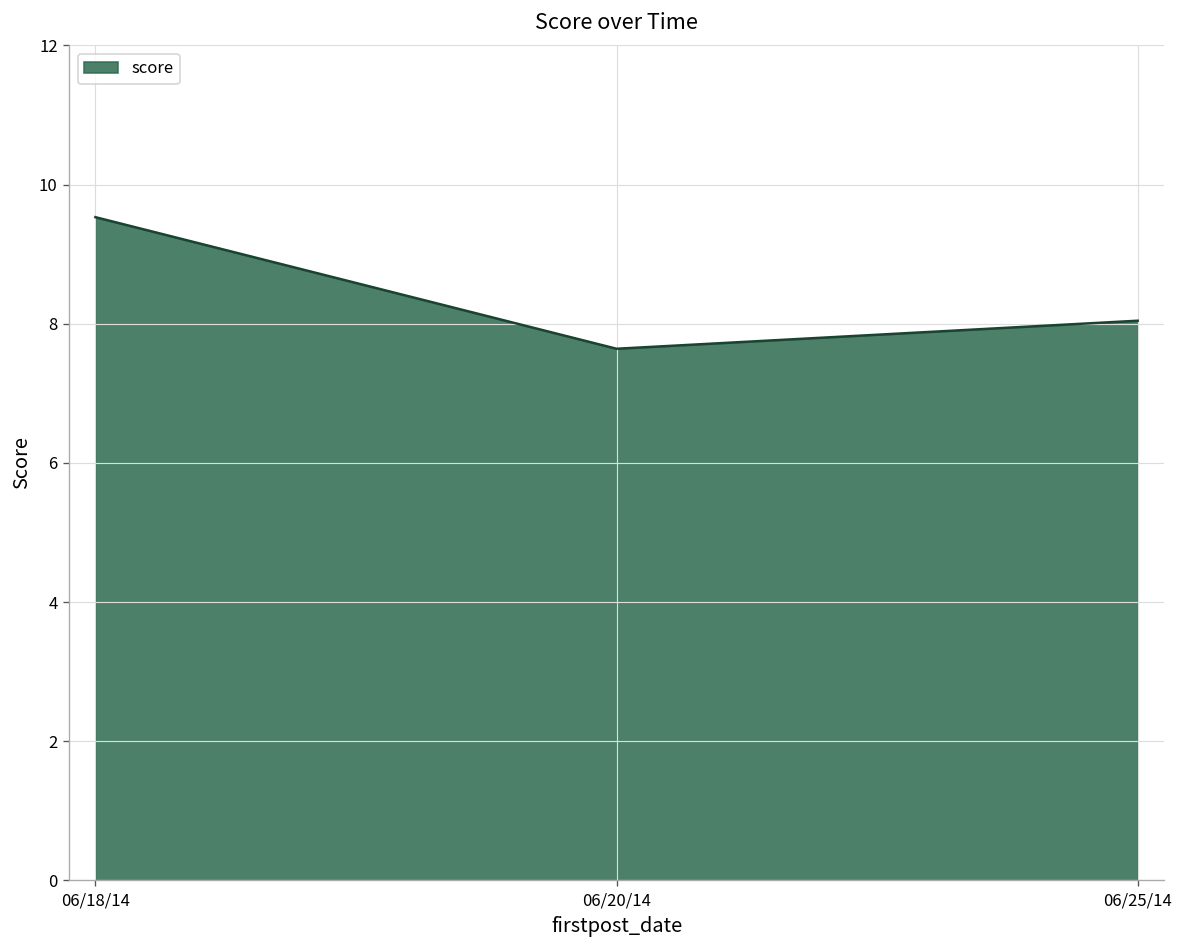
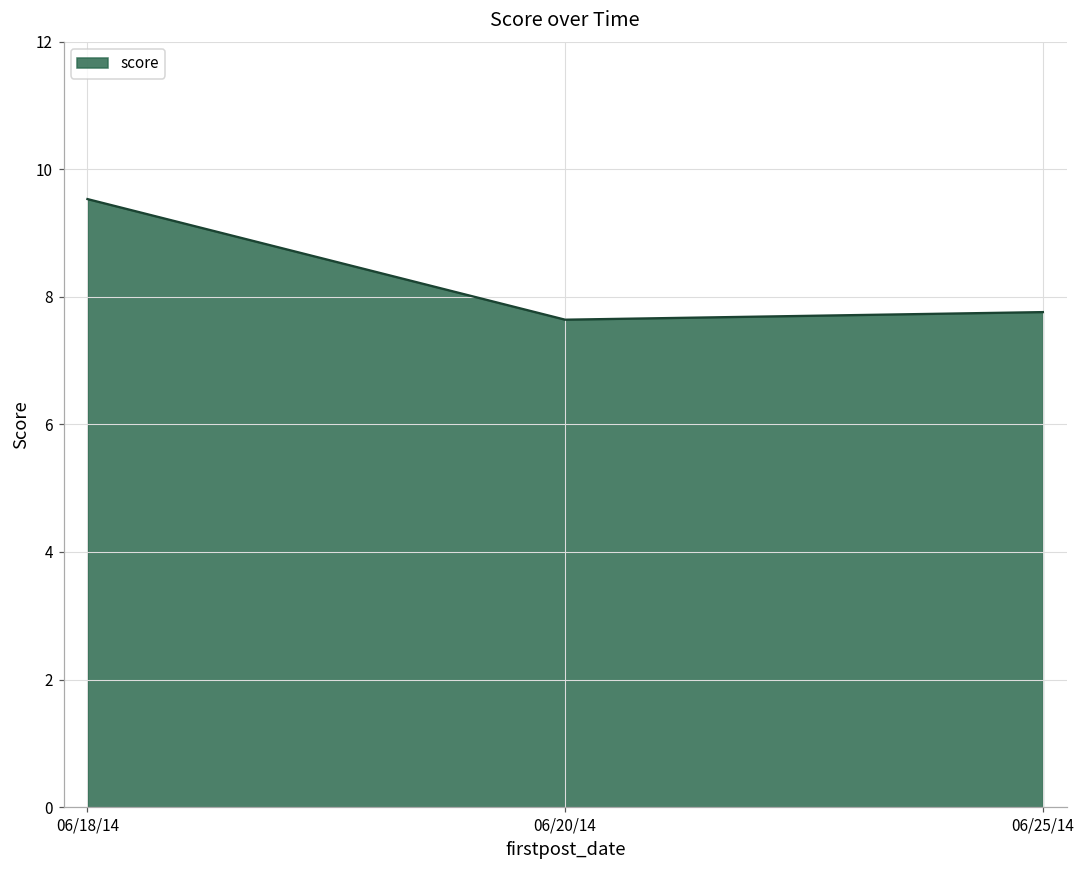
  {
    "06/18/14": 9.5,
    "06/20/14": 7.6,
-   "06/25/14": 8.0
+   "06/25/14": 7.8
  }
